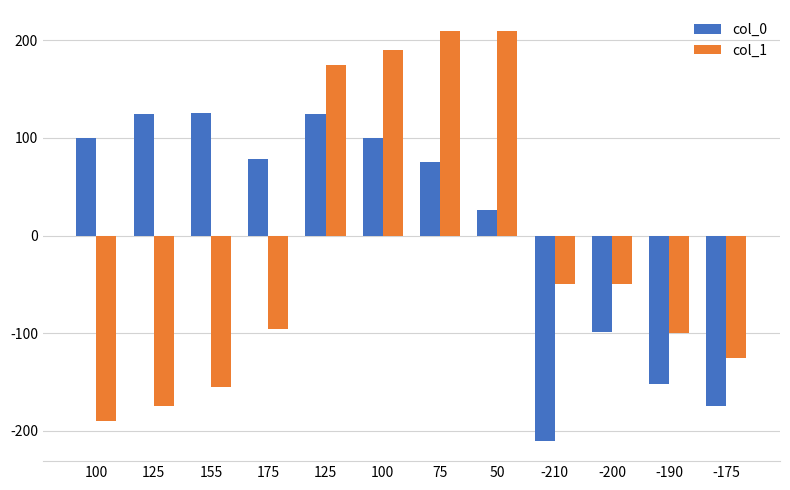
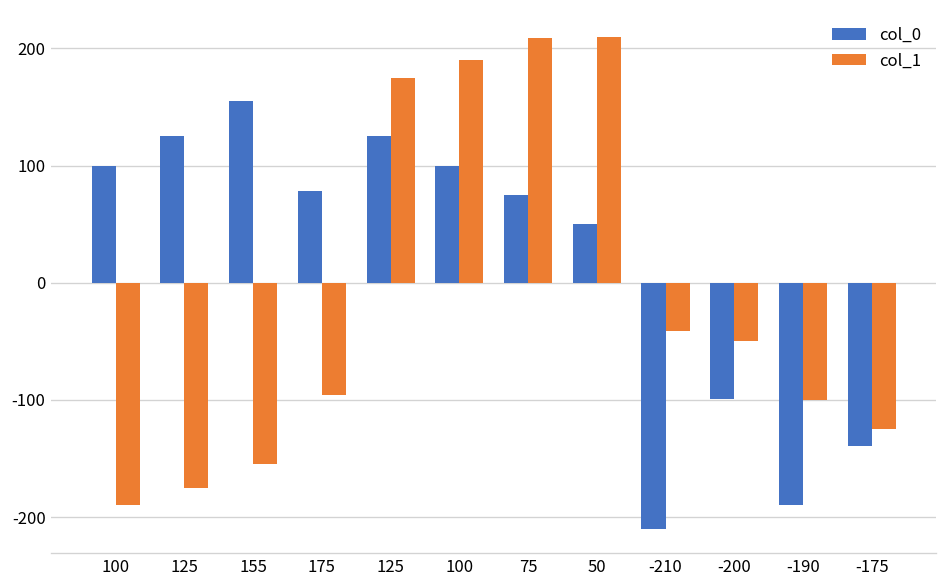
  {
    "col_0": {
-     "155": 130,
+     "155": 160,
      "175": 80,
      "75": 80,
-     "50": 30,
+     "50": 50,
      "-210": -210,
      "-200": -100,
-     "-190": -150,
-     "-175": -180
+     "-190": -190,
+     "-175": -140
    },
    "col_1": {
      "155": -160,
      "175": -100,
      "75": 210,
      "50": 210,
-     "-210": -50,
+     "-210": -40,
      "-200": -50,
      "-190": -100,
      "-175": -130
    }
  }
